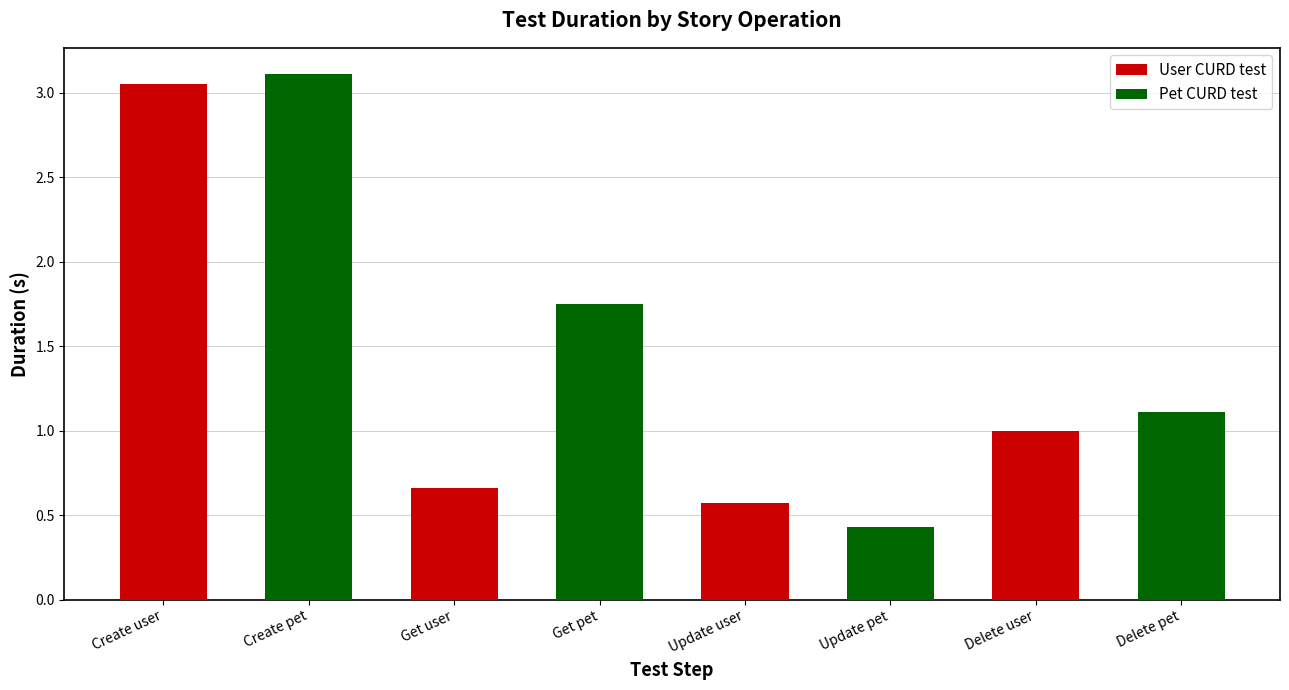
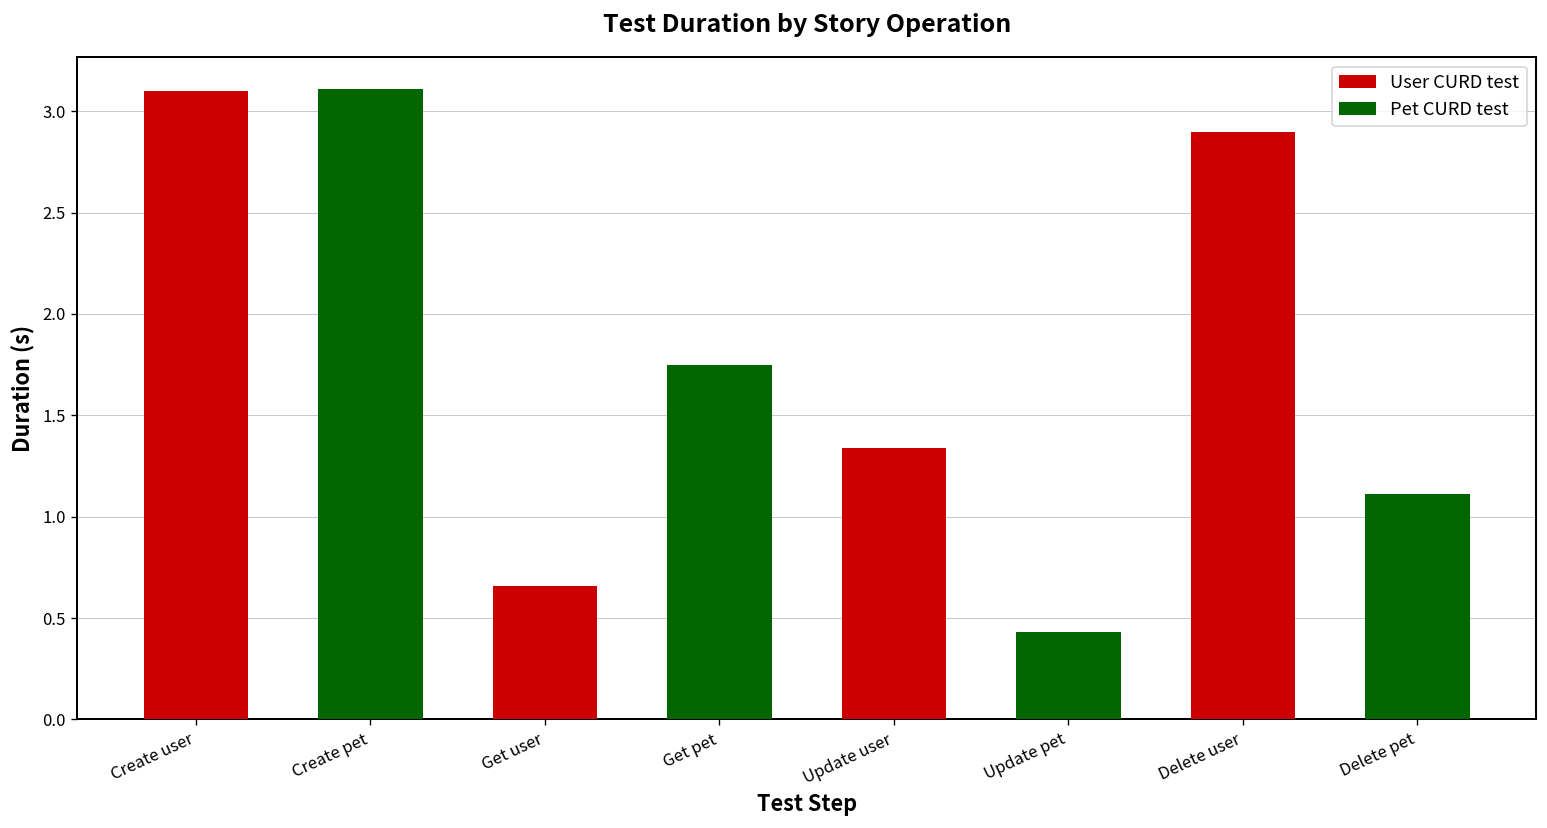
  {
    "User CURD test": {
-     "Create user": 3.05,
+     "Create user": 3.10,
      "Get user": 0.66,
-     "Update user": 0.57,
-     "Delete user": 1.0
+     "Update user": 1.34,
+     "Delete user": 2.9
    },
    "Pet CURD test": {
      "Create pet": 3.11,
      "Get pet": 1.75,
      "Update pet": 0.43,
      "Delete pet": 1.11
    }
  }
